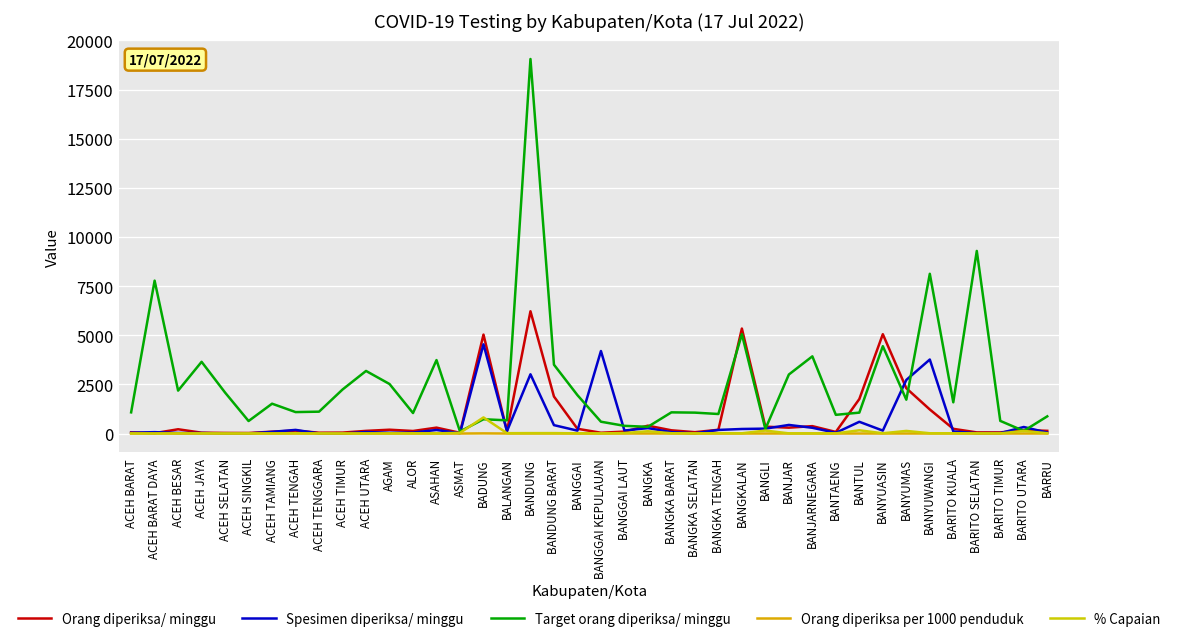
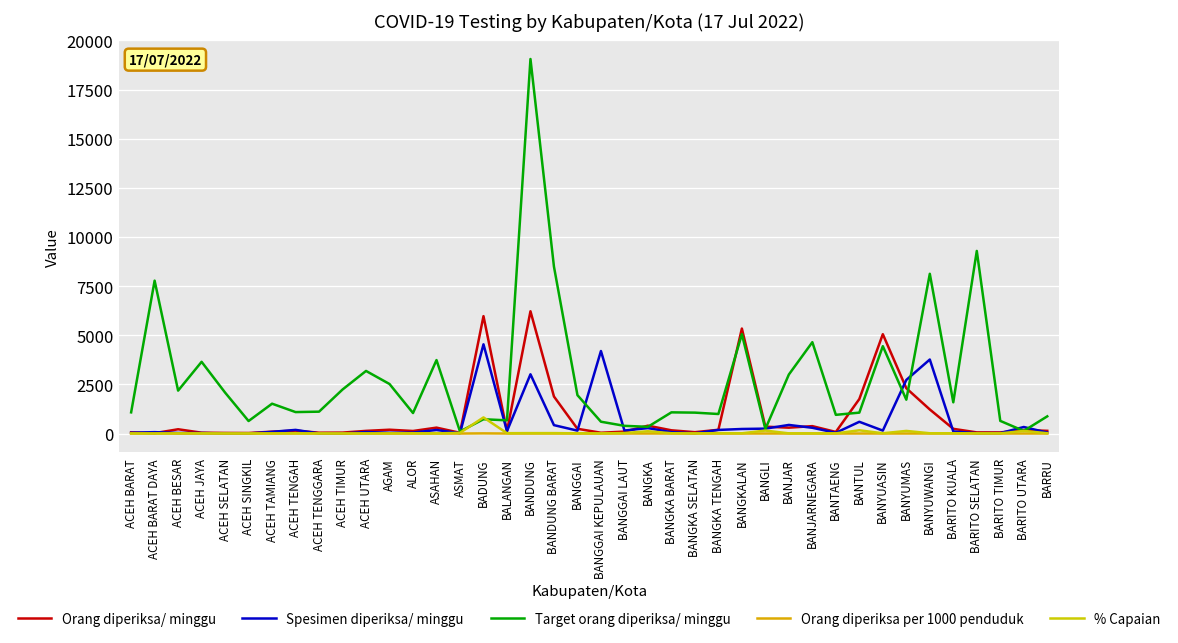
  {
    "Orang diperiksa/ minggu": {
      "ACEH BESAR": 200,
-     "BADUNG": 5000,
+     "BADUNG": 6000,
      "BANDUNG": 6200,
      "BANDUNG BARAT": 1900,
      "BANGKALAN": 5300,
      "BANTUL": 1800,
      "BANYUASIN": 5100,
      "BANYUMAS": 2300,
      "BANYUWANGI": 1200
    },
    "Spesimen diperiksa/ minggu": {
      "BADUNG": 4500,
      "BANDUNG": 3000,
      "BANDUNG BARAT": 400,
      "BANGGAI KEPULAUAN": 4200,
      "BANGKALAN": 200,
      "BANTUL": 600,
      "BANYUMAS": 2700,
      "BANYUWANGI": 3800
    },
    "Target orang diperiksa/ minggu": {
      "ACEH BARAT": 1100,
      "ACEH BARAT DAYA": 7800,
      "ACEH BESAR": 2200,
      "ACEH JAYA": 3600,
      "ACEH SELATAN": 2100,
      "ACEH SINGKIL": 600,
      "ACEH TAMIANG": 1500,
      "ACEH TENGAH": 1100,
      "ACEH TENGGARA": 1100,
      "ACEH TIMUR": 2200,
      "ACEH UTARA": 3200,
      "AGAM": 2500,
      "ALOR": 1000,
      "ASAHAN": 3700,
      "BALANGAN": 700,
      "BANDUNG": 19100,
-     "BANDUNG BARAT": 3500,
+     "BANDUNG BARAT": 8500,
      "BANGGAI": 2000,
      "BANGGAI KEPULAUAN": 600,
      "BANGGAI LAUT": 400,
      "BANGKA BARAT": 1100,
      "BANGKA SELATAN": 1100,
      "BANGKA TENGAH": 1000,
      "BANGKALAN": 5100,
      "BANJAR": 3000,
-     "BANJARNEGARA": 3900,
+     "BANJARNEGARA": 4600,
      "BANTAENG": 1000,
      "BANTUL": 1100,
      "BANYUASIN": 4400,
      "BANYUMAS": 1700,
      "BANYUWANGI": 8100,
      "BARITO KUALA": 1600,
      "BARITO SELATAN": 9300,
      "BARITO TIMUR": 600,
      "BARRU": 900
    }
  }
